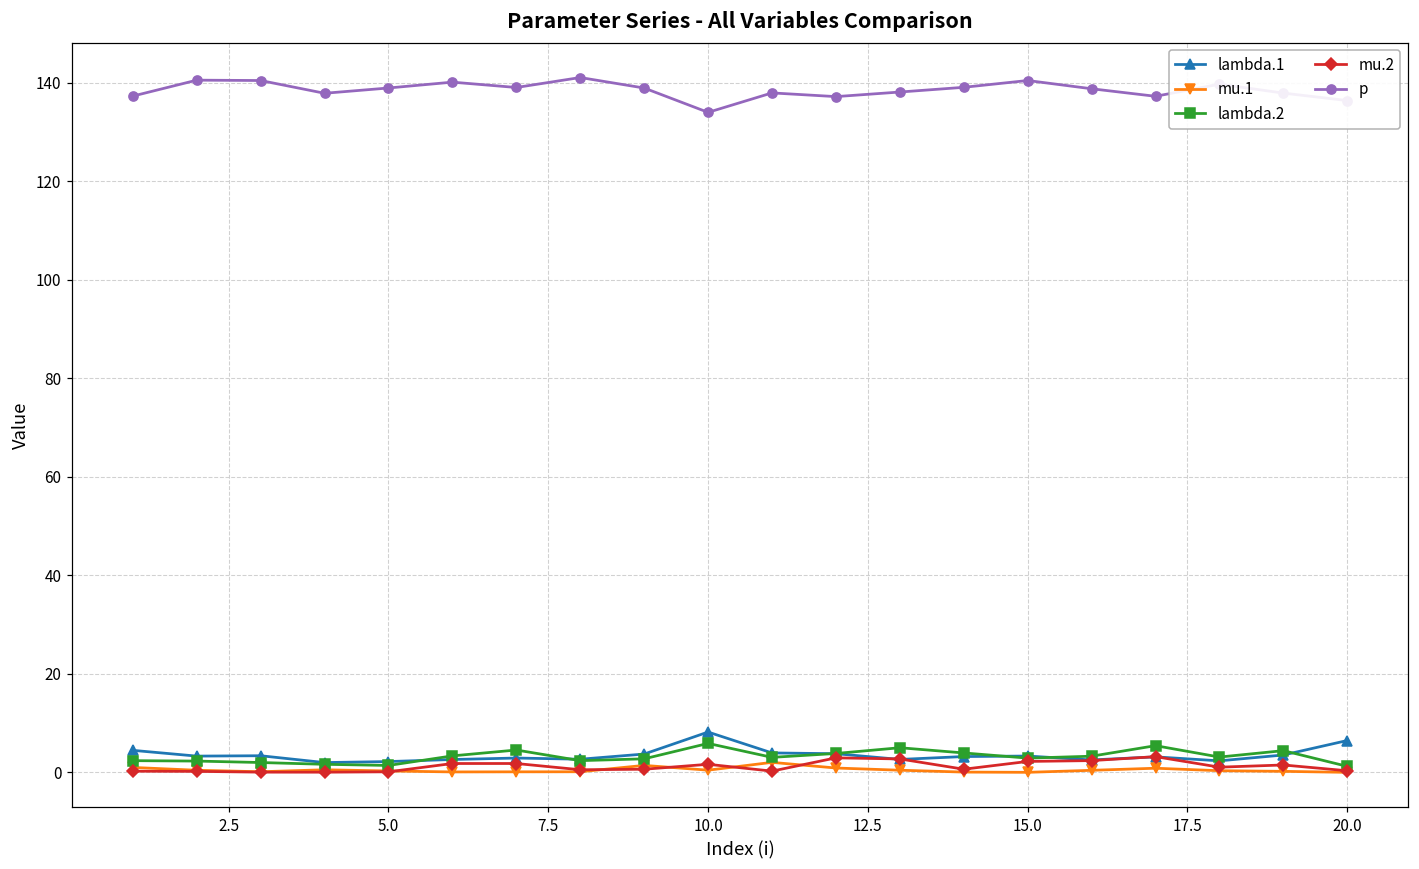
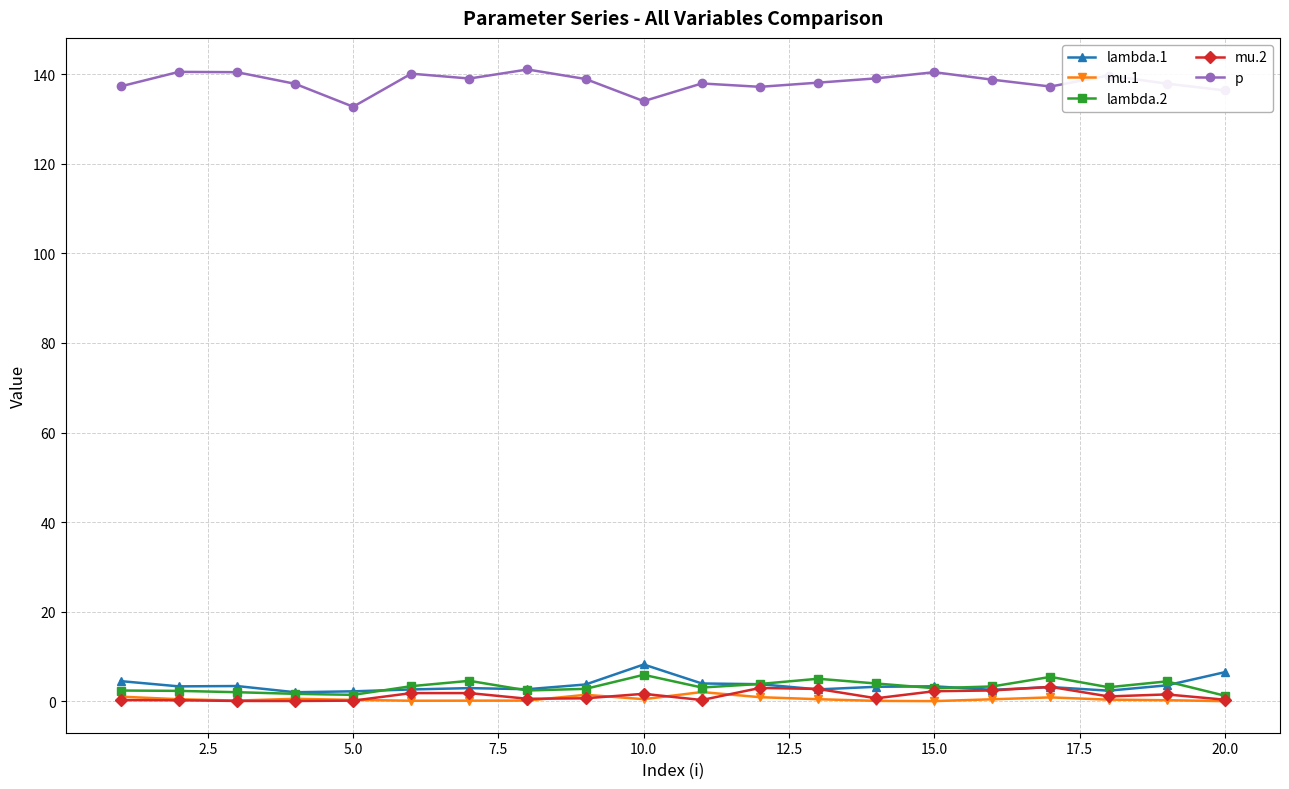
  {
    "lambda.1": {
      "5.0": 2,
      "10.0": 8,
      "20.0": 6
    },
    "mu.1": {
      "10.0": 0,
      "15.0": 0
    },
    "lambda.2": {
      "5.0": 1,
      "10.0": 6,
      "20.0": 1
    },
    "mu.2": {
      "10.0": 2,
      "15.0": 2
    },
    "p": {
-     "5.0": 139,
+     "5.0": 133,
      "10.0": 134,
      "15.0": 140
    }
  }
